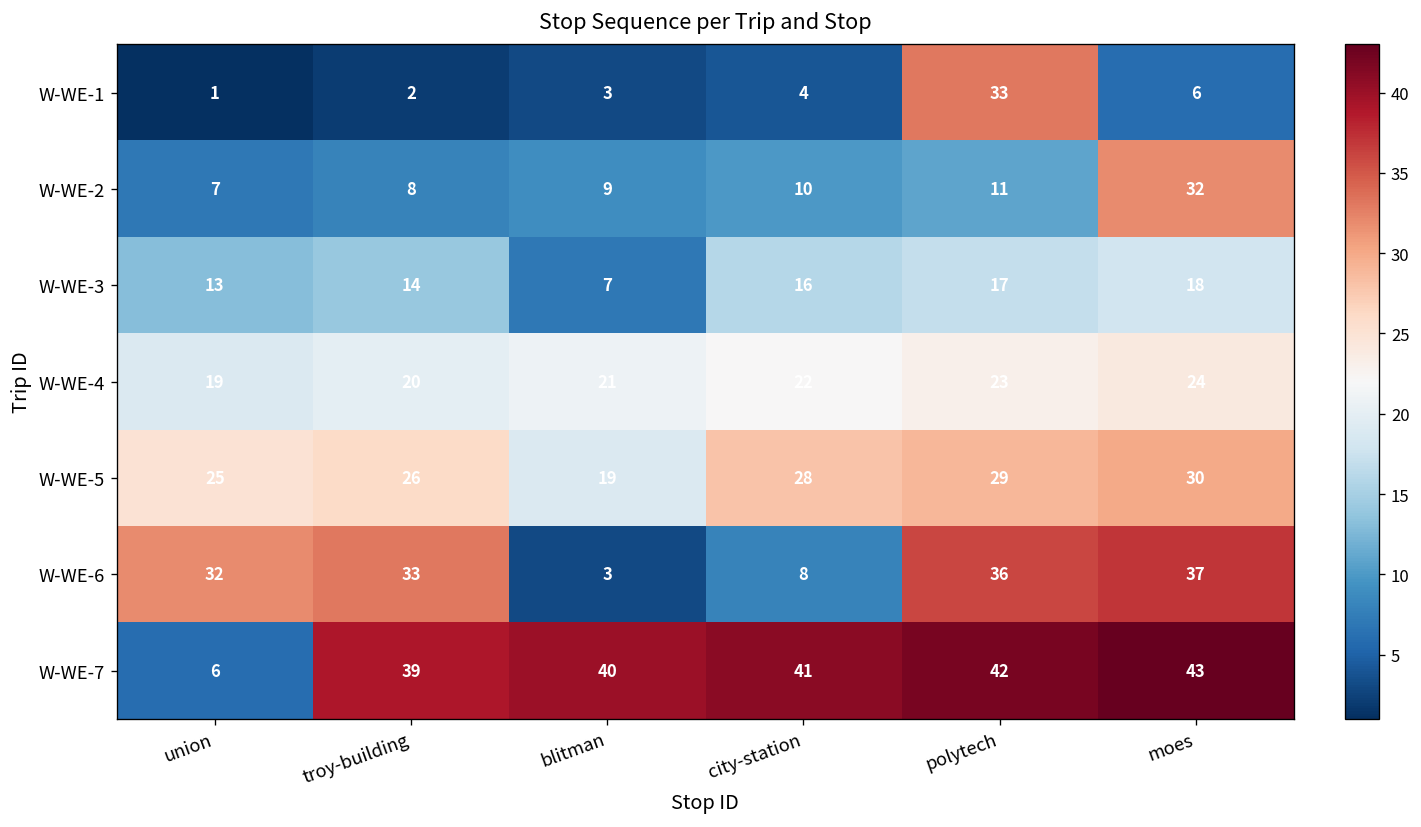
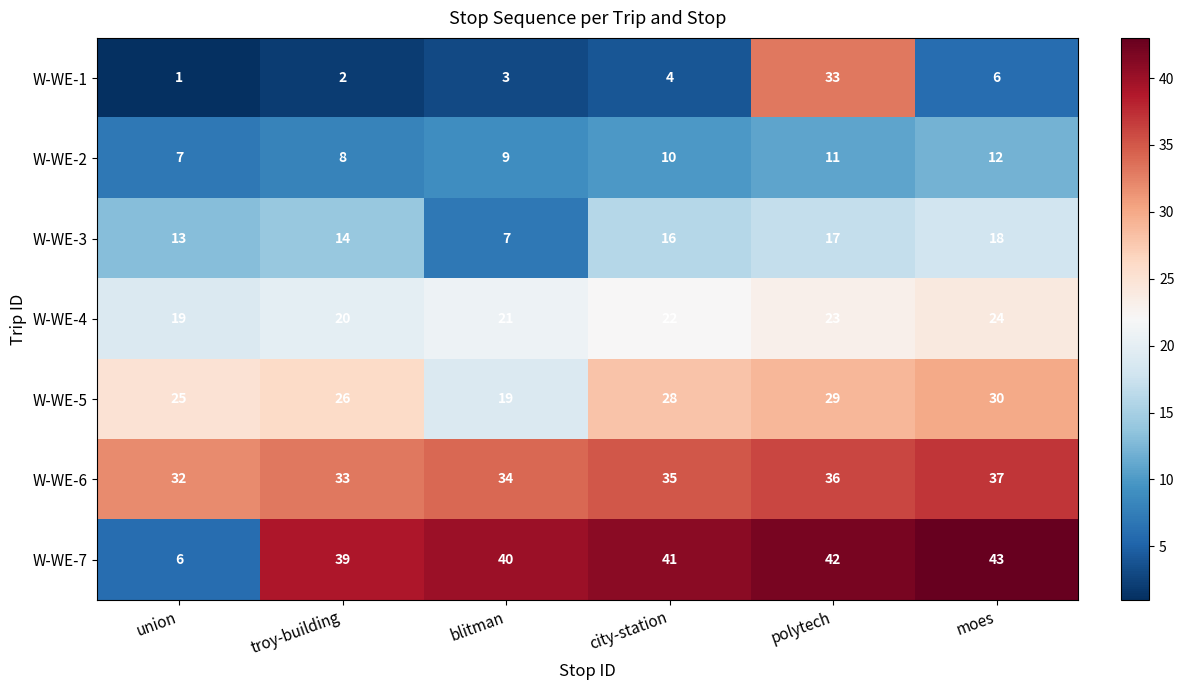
  {
    "W-WE-1": {
      "union": 1,
      "troy-building": 2,
      "blitman": 3,
      "city-station": 4,
      "polytech": 33,
      "moes": 6
    },
    "W-WE-2": {
      "union": 7,
      "troy-building": 8,
      "blitman": 9,
      "city-station": 10,
      "polytech": 11,
-     "moes": 32
+     "moes": 12
    },
    "W-WE-3": {
      "union": 13,
      "troy-building": 14,
      "blitman": 7,
      "city-station": 16,
      "polytech": 17
    },
    "W-WE-5": {
      "troy-building": 26,
      "city-station": 28,
      "polytech": 29,
      "moes": 30
    },
    "W-WE-6": {
      "union": 32,
      "troy-building": 33,
-     "blitman": 3,
-     "city-station": 8,
+     "blitman": 34,
+     "city-station": 35,
      "polytech": 36,
      "moes": 37
    },
    "W-WE-7": {
      "union": 6,
      "troy-building": 39,
      "blitman": 40,
      "city-station": 41,
      "polytech": 42,
      "moes": 43
    }
  }
